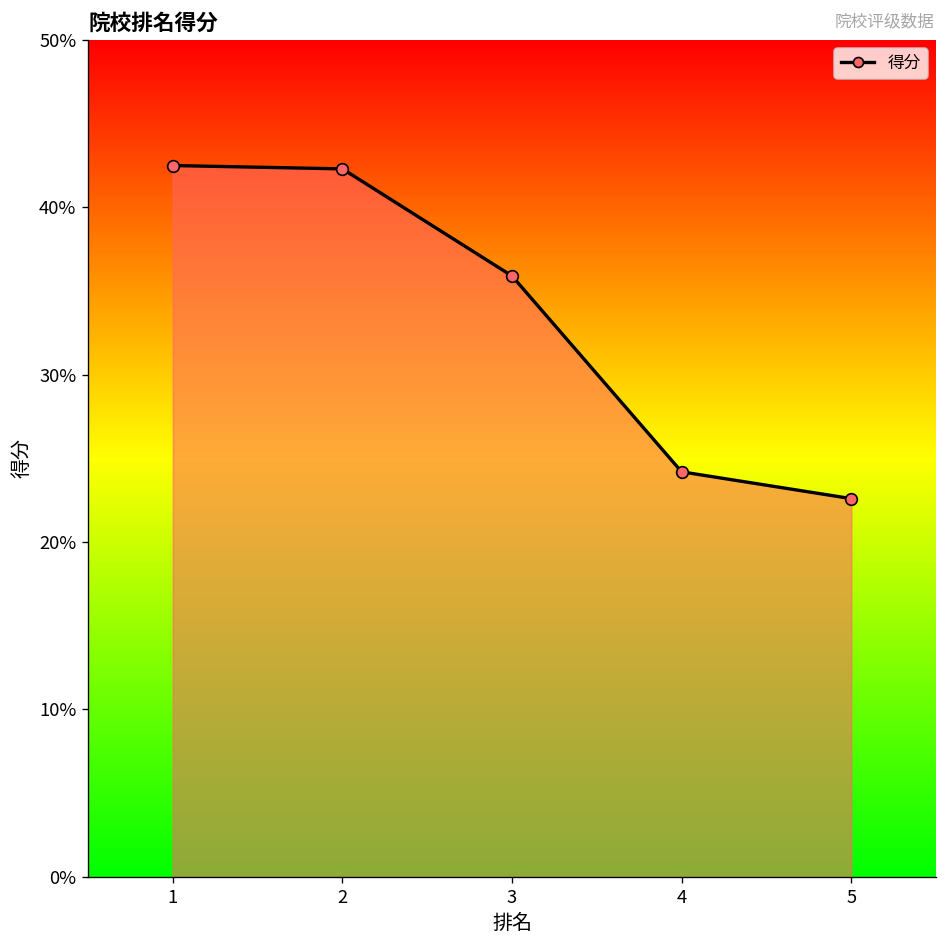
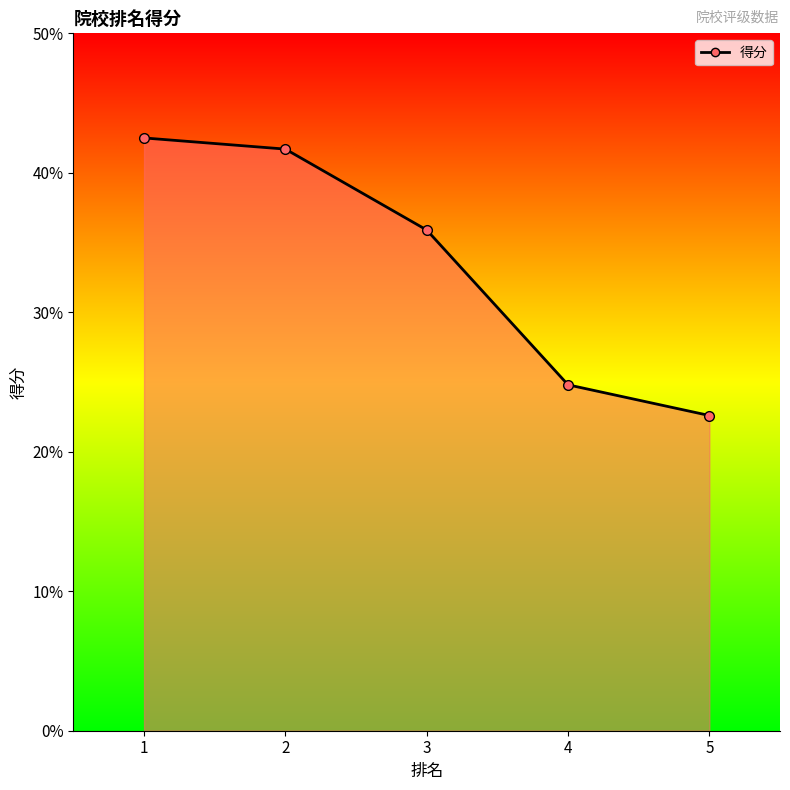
  {
    "1": "42.5%",
-   "2": "42.3%",
+   "2": "41.7%",
    "3": "35.9%",
-   "4": "24.2%",
+   "4": "24.8%",
    "5": "22.6%"
  }
